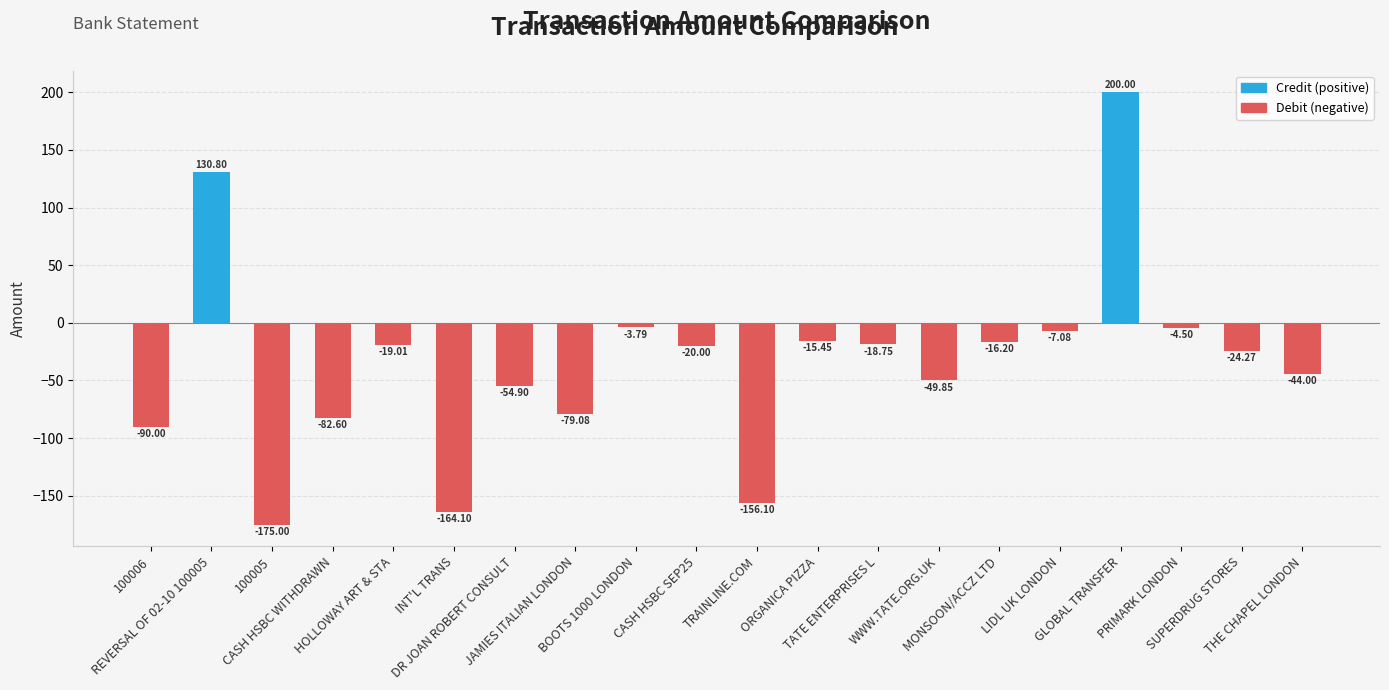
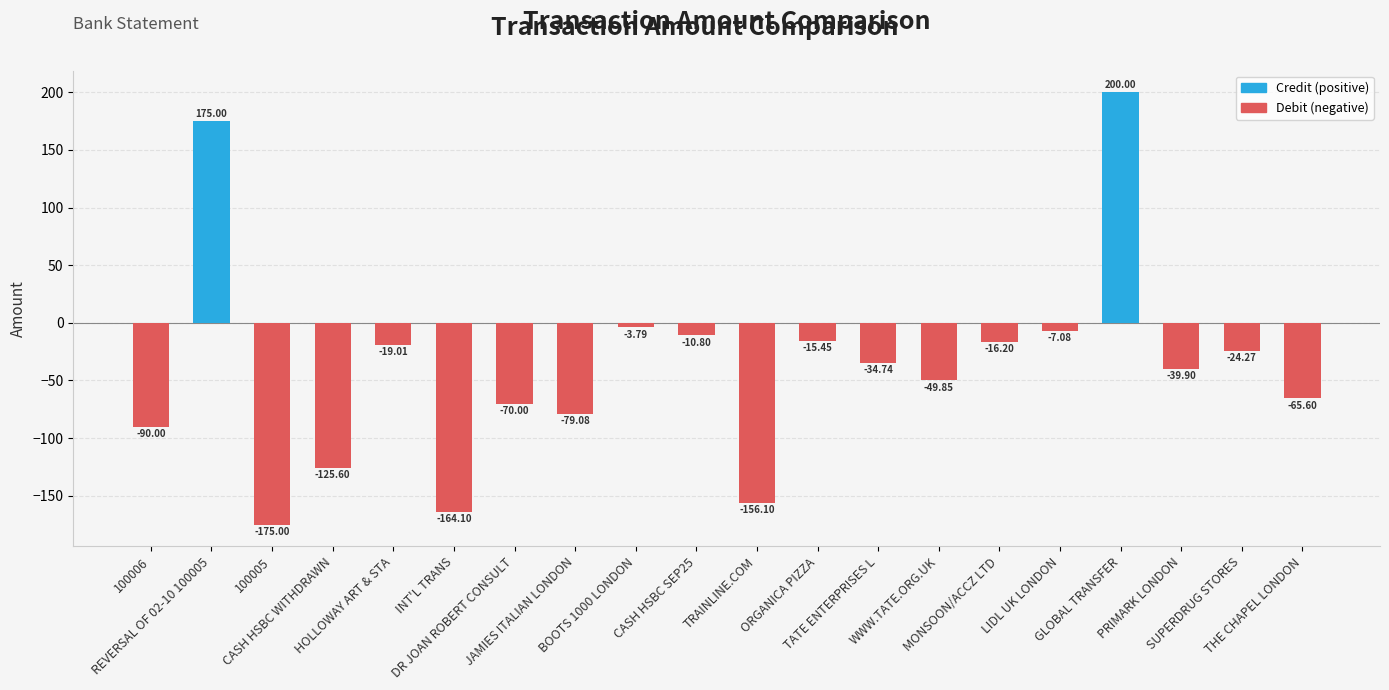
  {
    "100006": -90.00,
-   "REVERSAL OF 02-10 100005": 130.80,
+   "REVERSAL OF 02-10 100005": 175.00,
    "100005": -175.00,
-   "CASH HSBC WITHDRAWN": -82.60,
+   "CASH HSBC WITHDRAWN": -125.60,
    "HOLLOWAY ART & STA": -19.01,
    "INT'L TRANS": -164.10,
-   "DR JOAN ROBERT CONSULT": -54.90,
+   "DR JOAN ROBERT CONSULT": -70.00,
    "JAMIES ITALIAN LONDON": -79.08,
    "BOOTS 1000 LONDON": -3.79,
-   "CASH HSBC SEP25": -20.00,
+   "CASH HSBC SEP25": -10.80,
    "TRAINLINE.COM": -156.10,
    "ORGANICA PIZZA": -15.45,
-   "TATE ENTERPRISES L": -18.75,
+   "TATE ENTERPRISES L": -34.74,
    "WWW.TATE.ORG.UK": -49.85,
    "MONSOON/ACCZ LTD": -16.20,
    "LIDL UK LONDON": -7.08,
    "GLOBAL TRANSFER": 200.00,
-   "PRIMARK LONDON": -4.50,
+   "PRIMARK LONDON": -39.90,
    "SUPERDRUG STORES": -24.27,
-   "THE CHAPEL LONDON": -44.00
+   "THE CHAPEL LONDON": -65.60
  }
